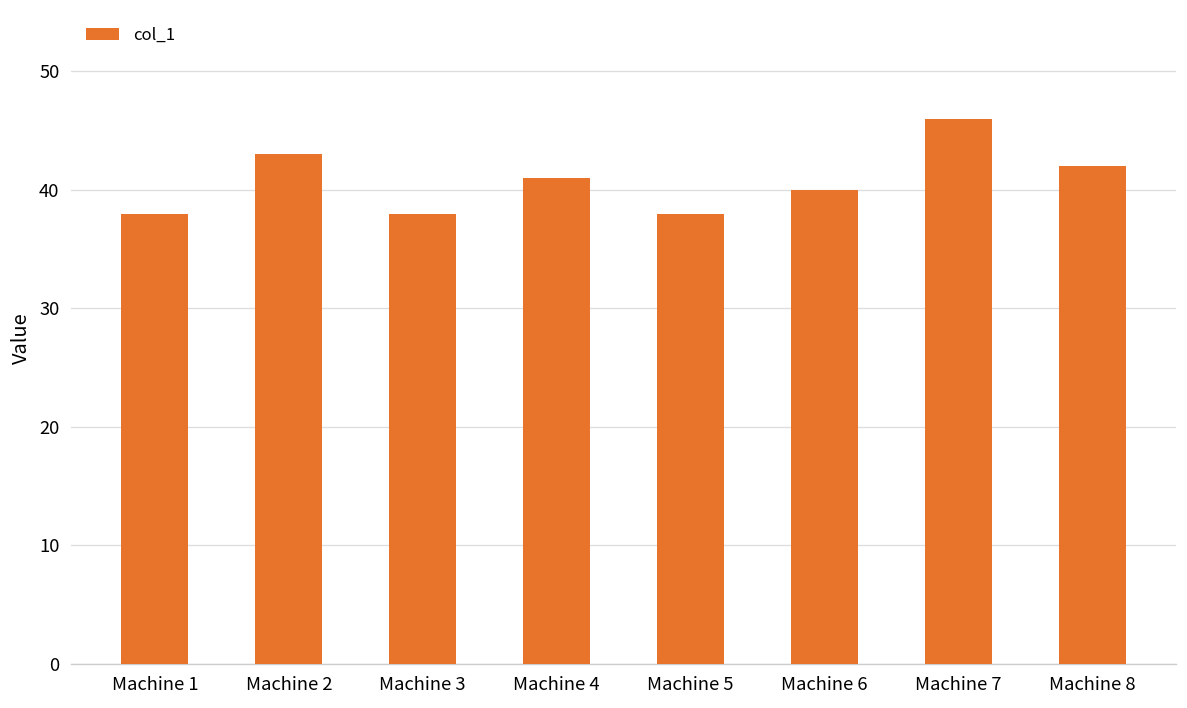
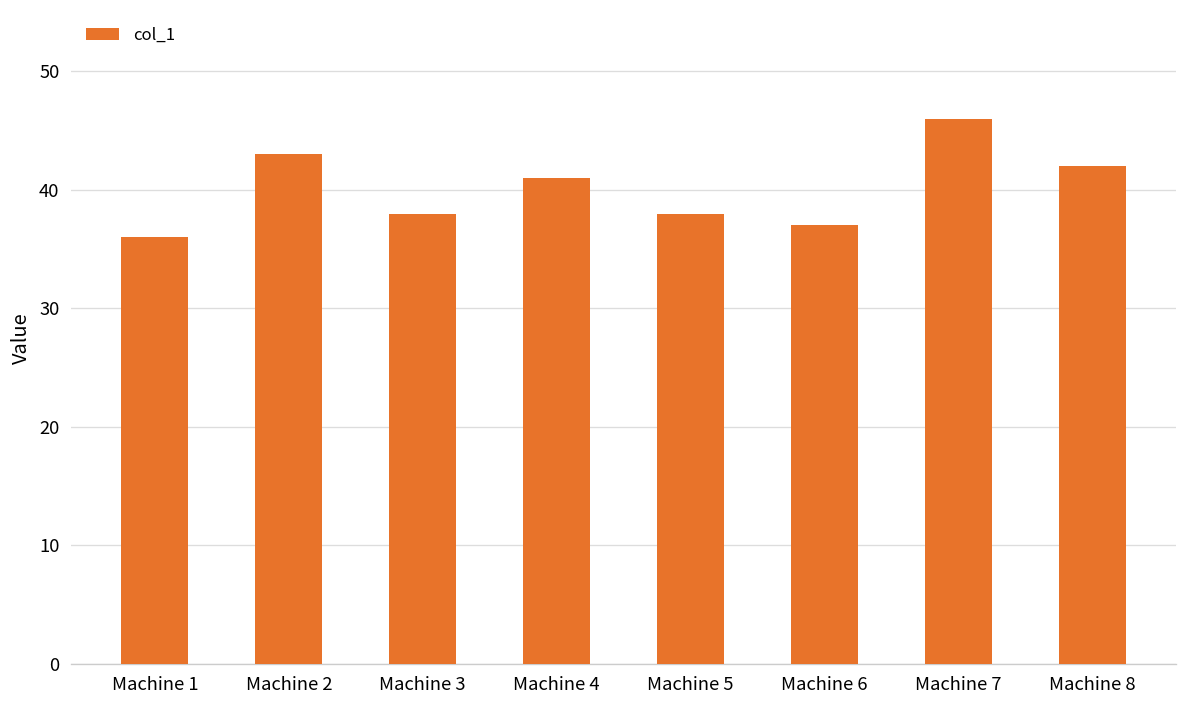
  {
-   "Machine 1": 38,
+   "Machine 1": 36,
    "Machine 2": 43,
    "Machine 3": 38,
    "Machine 4": 41,
    "Machine 5": 38,
-   "Machine 6": 40,
+   "Machine 6": 37,
    "Machine 7": 46,
    "Machine 8": 42
  }
